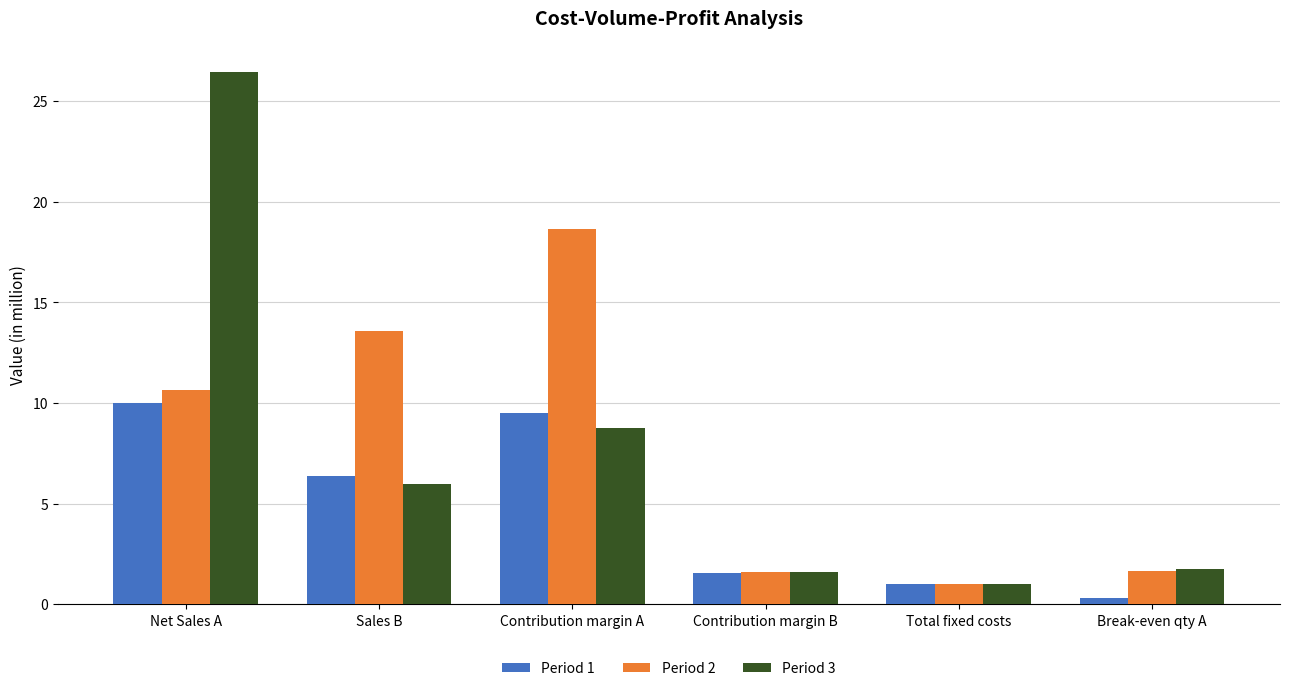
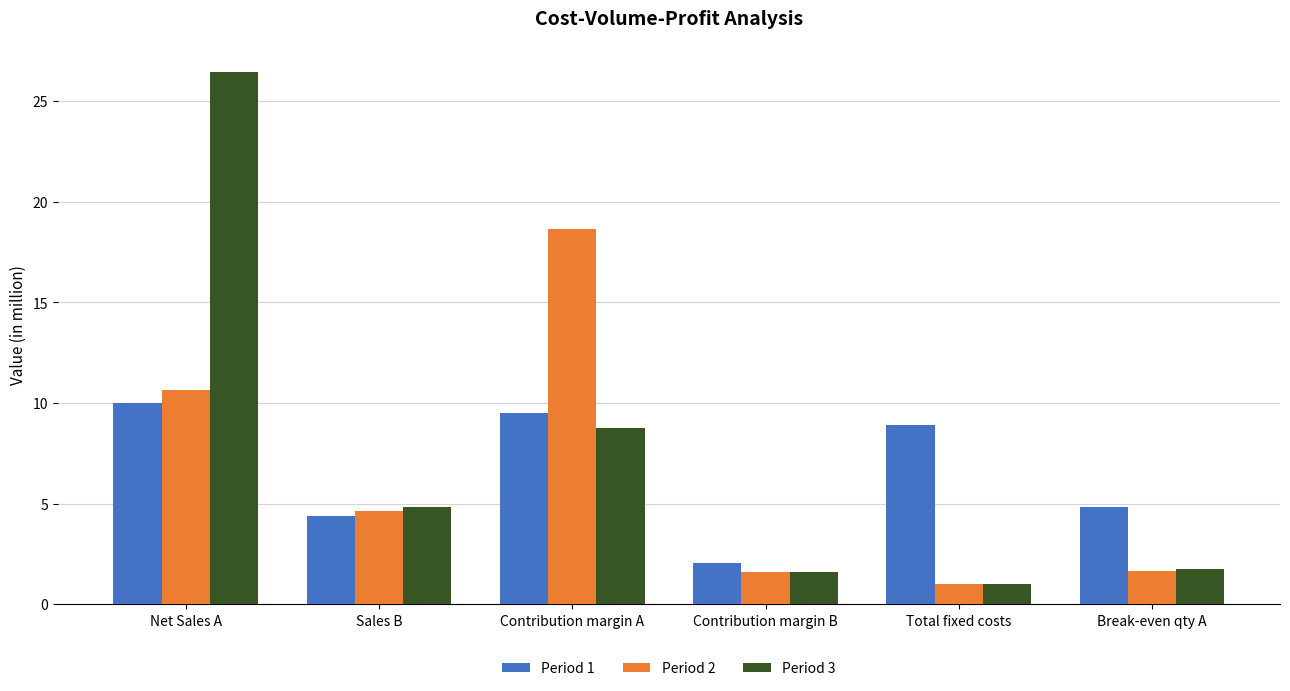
  {
    "Period 1": {
      "Net Sales A": 10.0,
-     "Sales B": 6.4,
+     "Sales B": 4.4,
      "Contribution margin A": 9.5,
-     "Contribution margin B": 1.5,
-     "Total fixed costs": 1.0,
-     "Break-even qty A": 0.3
+     "Contribution margin B": 2.1,
+     "Total fixed costs": 8.9,
+     "Break-even qty A": 4.8
    },
    "Period 2": {
      "Net Sales A": 10.6,
-     "Sales B": 13.6,
+     "Sales B": 4.6,
      "Contribution margin A": 18.6,
      "Contribution margin B": 1.6,
      "Total fixed costs": 1.0,
      "Break-even qty A": 1.7
    },
    "Period 3": {
      "Net Sales A": 26.5,
-     "Sales B": 6.0,
+     "Sales B": 4.9,
      "Contribution margin A": 8.7,
      "Contribution margin B": 1.6,
      "Total fixed costs": 1.0,
      "Break-even qty A": 1.8
    }
  }
